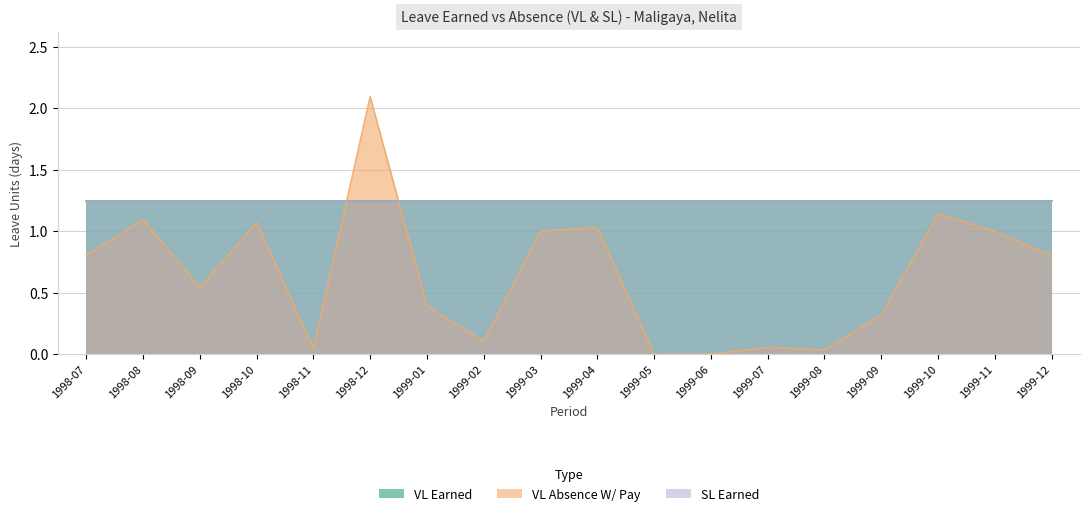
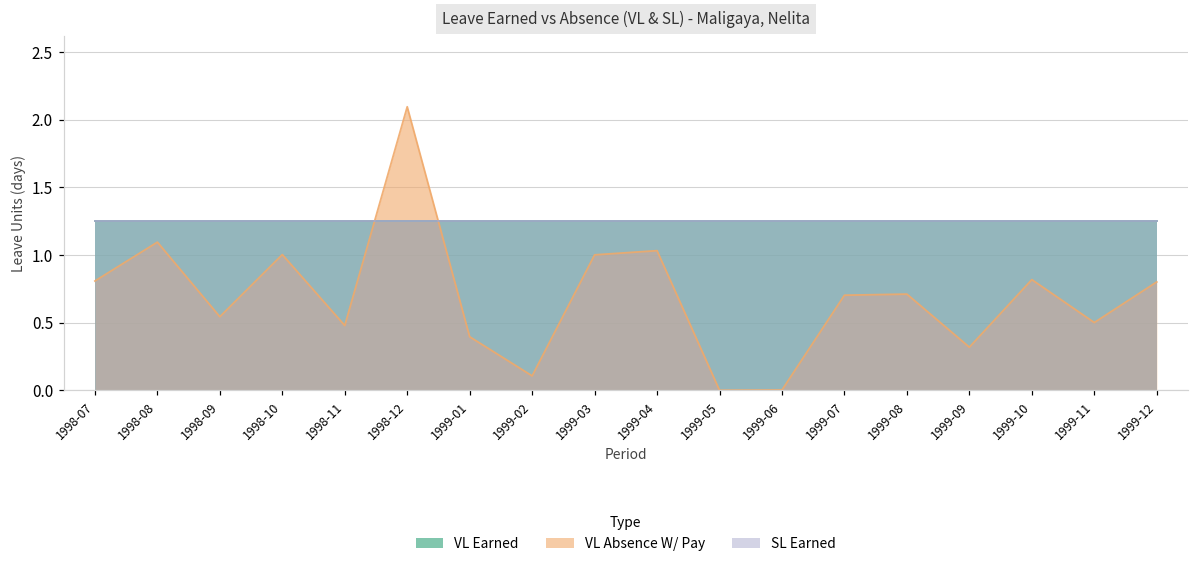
  {
    "SL Earned": {
      "1998-07": 1.25,
      "1998-08": 1.25,
      "1998-09": 1.25,
      "1998-10": 1.25,
      "1998-11": 1.25,
      "1998-12": 1.25,
      "1999-01": 1.25,
      "1999-02": 1.25,
      "1999-03": 1.25,
      "1999-04": 1.25,
      "1999-05": 1.25,
      "1999-06": 1.25,
      "1999-07": 1.25,
      "1999-08": 1.25,
      "1999-09": 1.25,
      "1999-10": 1.25,
      "1999-11": 1.25,
      "1999-12": 1.25
    },
    "VL Absence W/ Pay": {
      "1998-07": 0.81,
      "1998-08": 1.09,
      "1998-09": 0.54,
-     "1998-10": 1.07,
-     "1998-11": 0.05,
+     "1998-10": 1.00,
+     "1998-11": 0.48,
      "1998-12": 2.09,
      "1999-01": 0.40,
      "1999-02": 0.11,
      "1999-03": 1.00,
      "1999-04": 1.03,
      "1999-05": 0.00,
      "1999-06": 0.00,
-     "1999-07": 0.06,
-     "1999-08": 0.04,
+     "1999-07": 0.70,
+     "1999-08": 0.71,
      "1999-09": 0.32,
-     "1999-10": 1.14,
-     "1999-11": 1.0,
+     "1999-10": 0.82,
+     "1999-11": 0.5,
      "1999-12": 0.80
    }
  }
